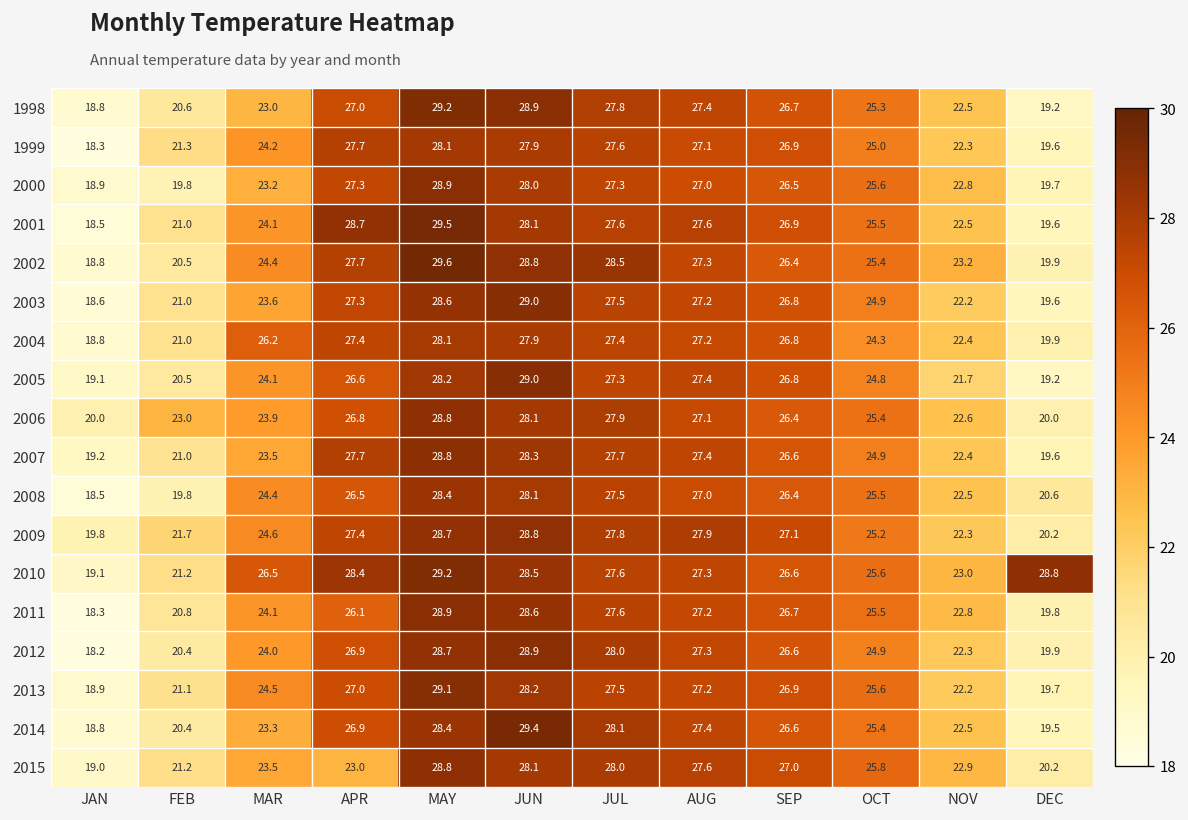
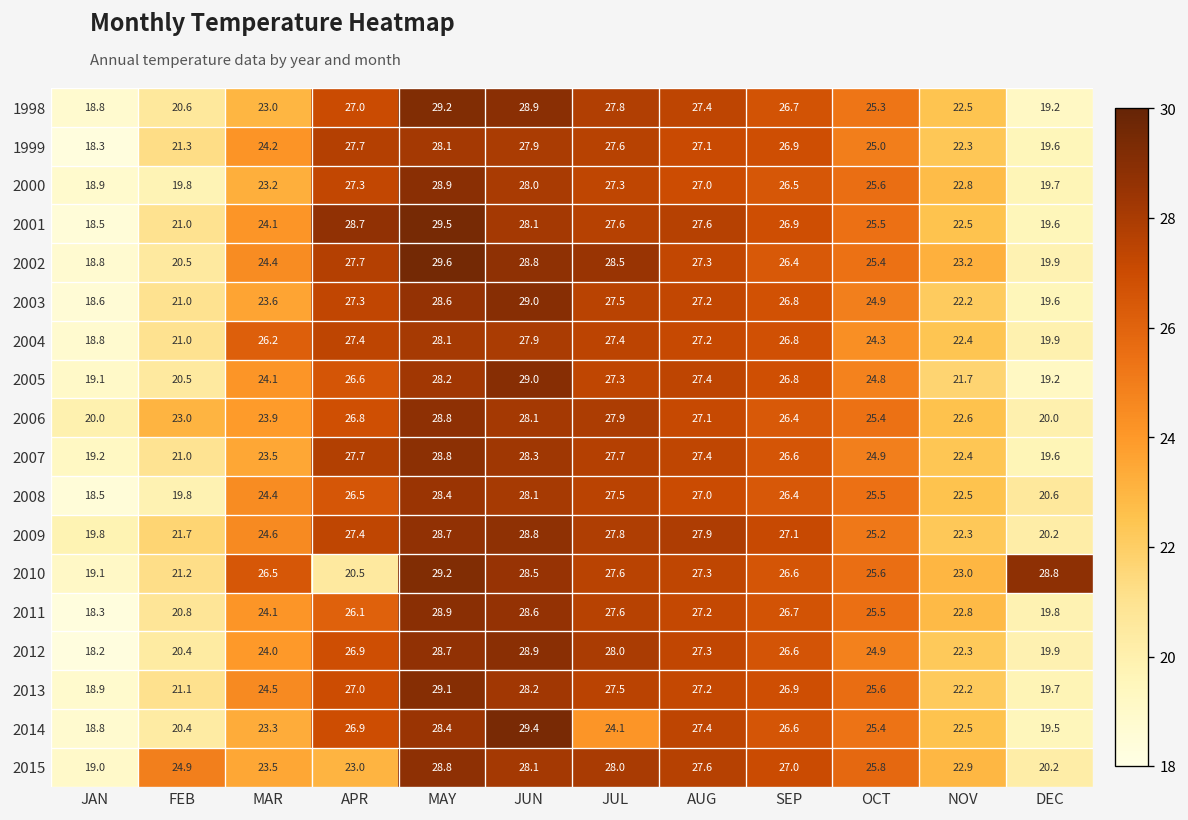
  {
    "2010": {
      "JAN": 19.1,
      "FEB": 21.2,
      "MAR": 26.5,
-     "APR": 28.4,
+     "APR": 20.5,
      "MAY": 29.2,
      "JUN": 28.5,
      "JUL": 27.6,
      "AUG": 27.3,
      "SEP": 26.6,
      "OCT": 25.6,
      "NOV": 23.0,
      "DEC": 28.8
    },
    "2014": {
      "JAN": 18.8,
      "FEB": 20.4,
      "MAR": 23.3,
      "APR": 26.9,
      "MAY": 28.4,
      "JUN": 29.4,
-     "JUL": 28.1,
+     "JUL": 24.1,
      "AUG": 27.4,
      "SEP": 26.6,
      "OCT": 25.4,
      "NOV": 22.5,
      "DEC": 19.5
    },
    "2015": {
      "JAN": 19.0,
-     "FEB": 21.2,
+     "FEB": 24.9,
      "MAR": 23.5,
      "APR": 23.0,
      "MAY": 28.8,
      "JUN": 28.1,
      "JUL": 28.0,
      "AUG": 27.6,
      "SEP": 27.0,
      "OCT": 25.8,
      "NOV": 22.9,
      "DEC": 20.2
    }
  }
